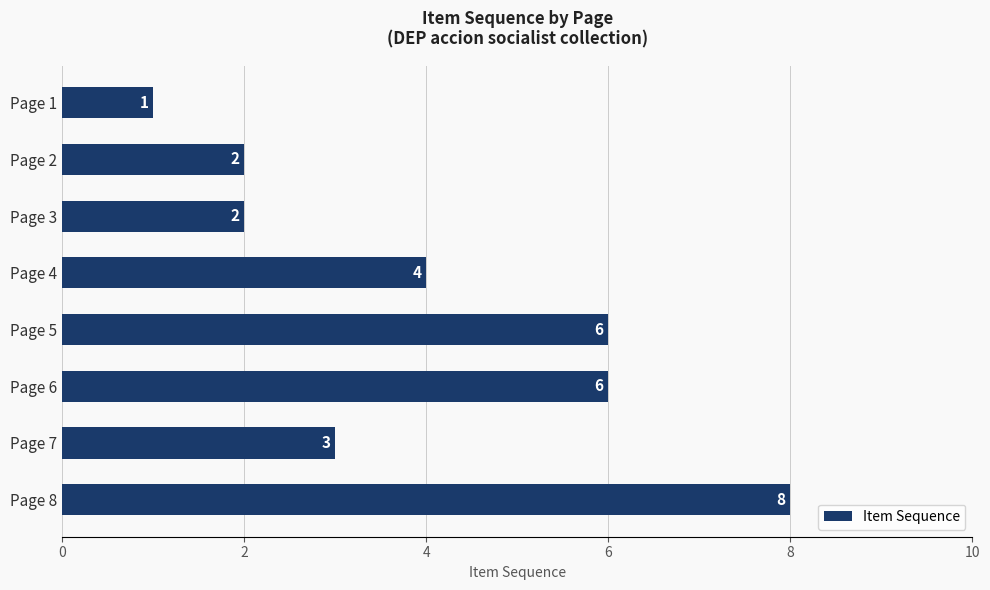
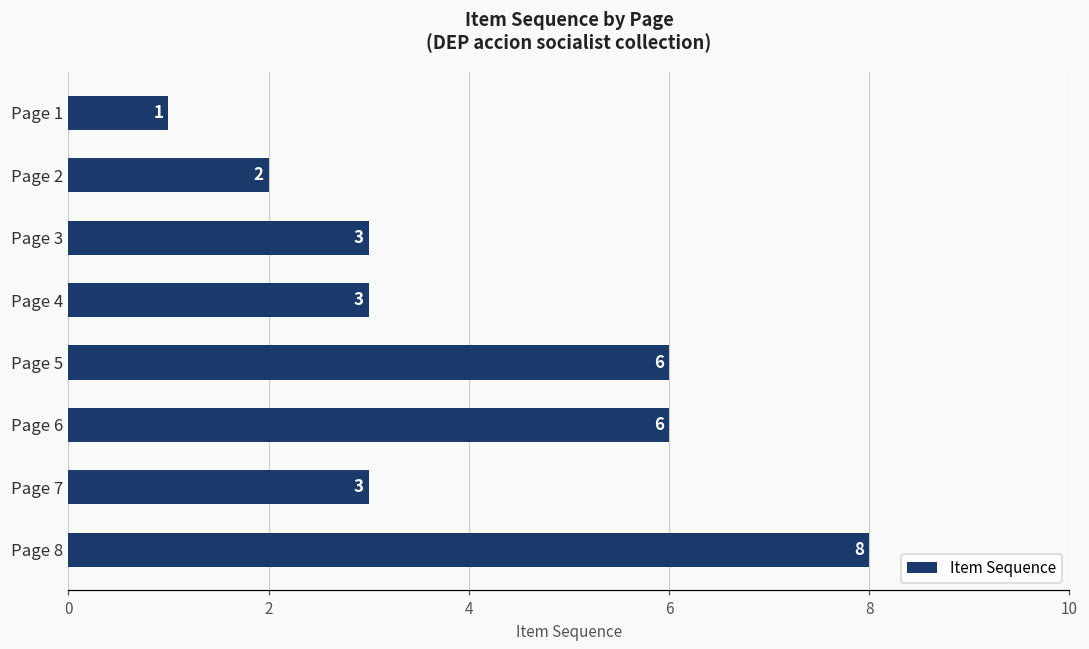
  {
    "Page 1": 1,
    "Page 2": 2,
-   "Page 3": 2,
-   "Page 4": 4,
+   "Page 3": 3,
+   "Page 4": 3,
    "Page 5": 6,
    "Page 6": 6,
    "Page 7": 3,
    "Page 8": 8
  }
